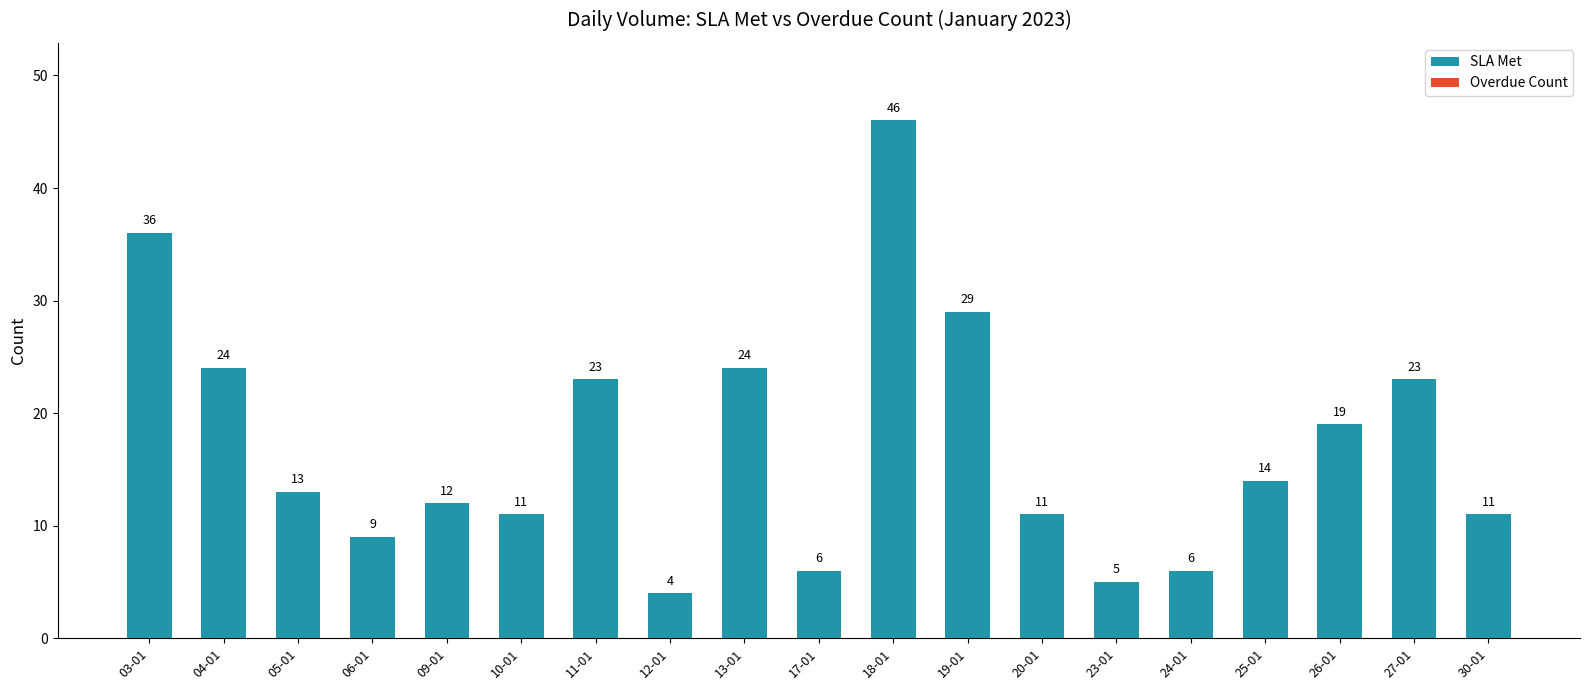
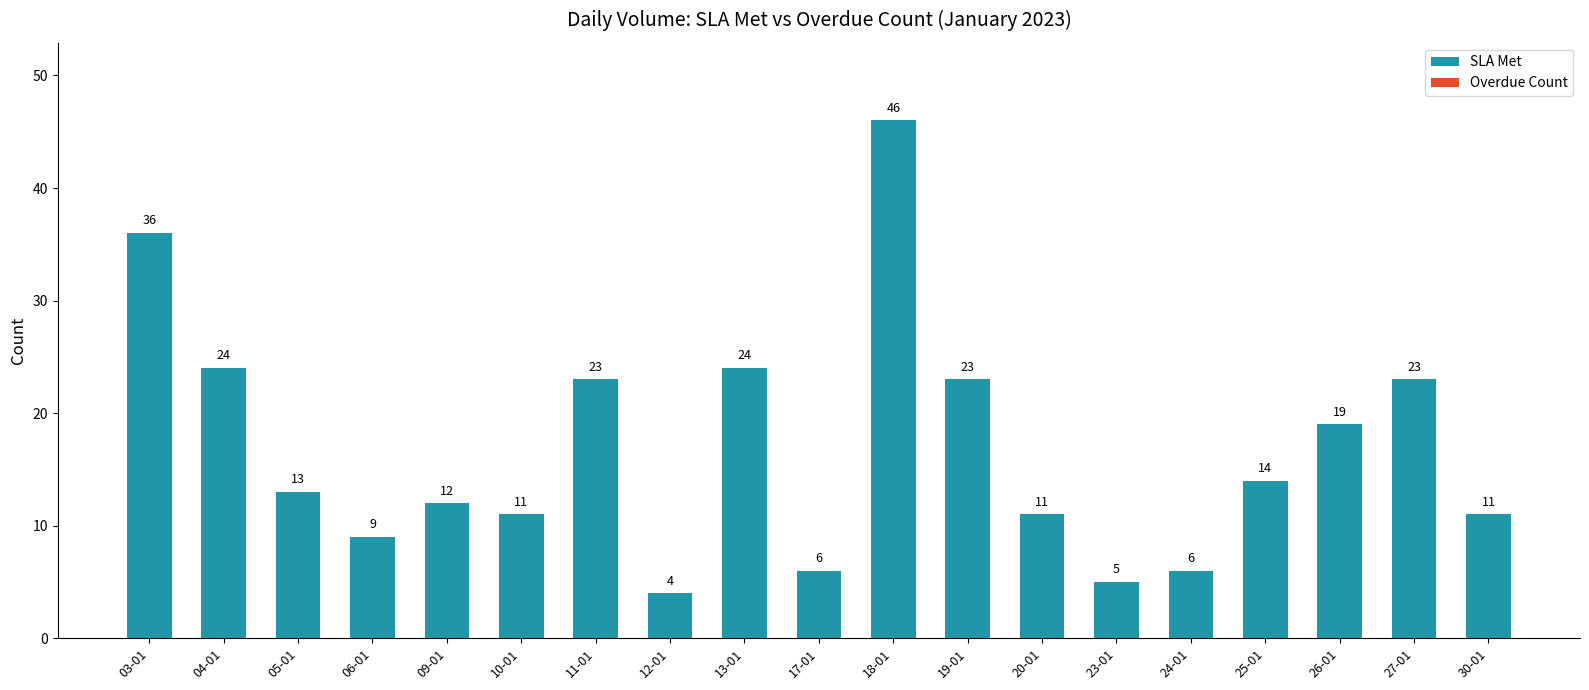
  {
    "SLA Met": {
      "03-01": 36,
      "04-01": 24,
      "05-01": 13,
      "06-01": 9,
      "09-01": 12,
      "10-01": 11,
      "11-01": 23,
      "12-01": 4,
      "13-01": 24,
      "17-01": 6,
      "18-01": 46,
-     "19-01": 29,
+     "19-01": 23,
      "20-01": 11,
      "23-01": 5,
      "24-01": 6,
      "25-01": 14,
      "26-01": 19,
      "27-01": 23,
      "30-01": 11
    },
    "Overdue Count": {
      "03-01": 0.0,
      "04-01": 0.0,
      "05-01": 0.0,
      "06-01": 0.0,
      "09-01": 0.0,
      "10-01": 0.0,
      "11-01": 0.0,
      "12-01": 0.0,
      "13-01": 0.0,
      "17-01": 0.0,
      "18-01": 0.0,
      "19-01": 0.0,
      "20-01": 0.0,
      "23-01": 0.0,
      "24-01": 0.0,
      "25-01": 0.0,
      "26-01": 0.0,
      "27-01": 0.0,
      "30-01": 0.0
    }
  }
